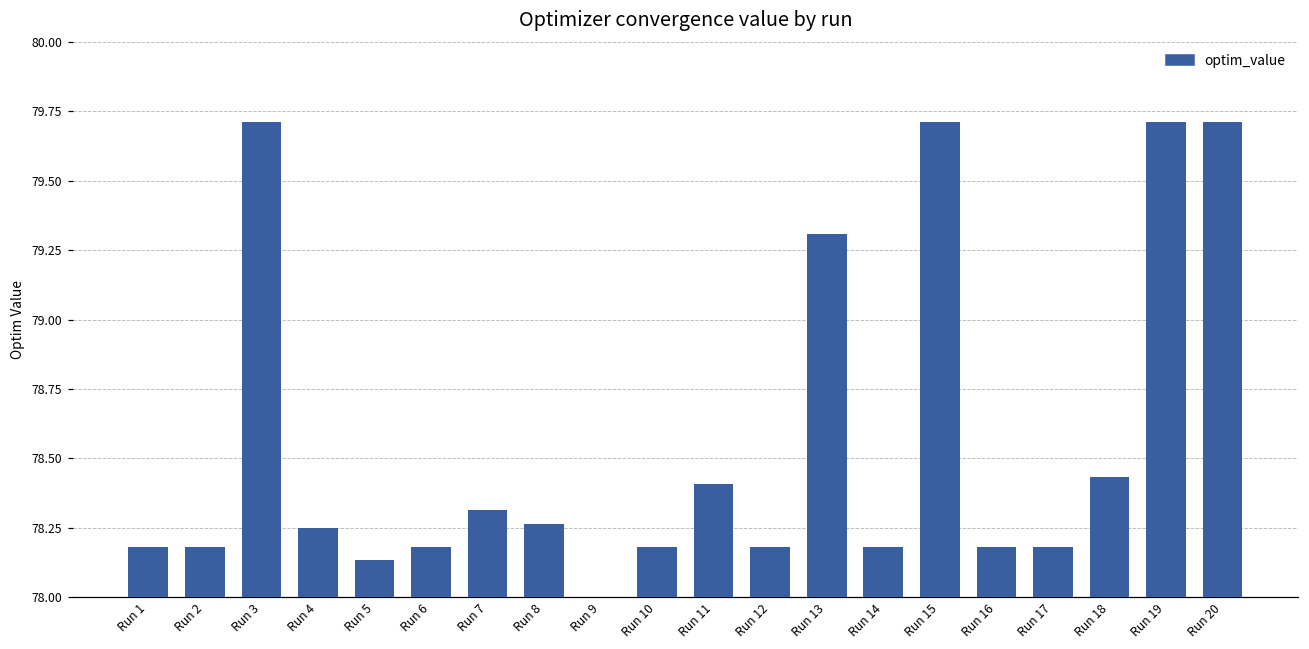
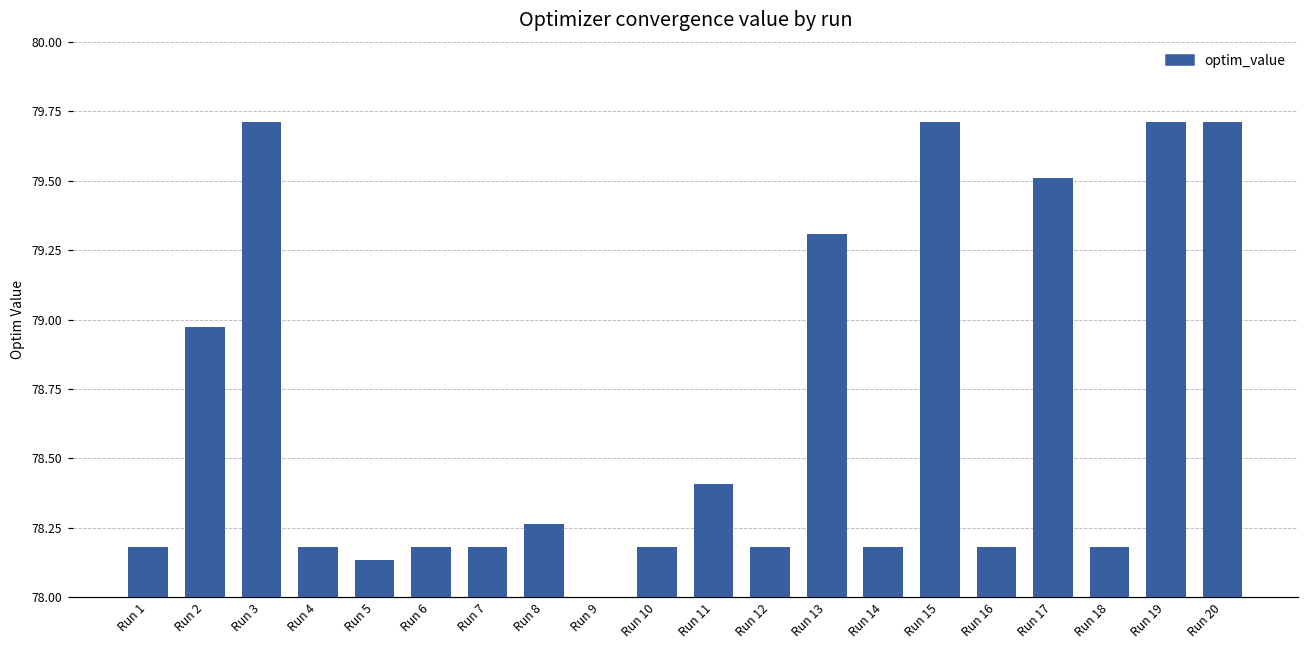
  {
    "Run 1": 78.18,
-   "Run 2": 78.18,
+   "Run 2": 78.97,
    "Run 3": 79.71,
-   "Run 4": 78.25,
+   "Run 4": 78.18,
    "Run 5": 78.13,
    "Run 6": 78.18,
-   "Run 7": 78.31,
+   "Run 7": 78.18,
    "Run 8": 78.26,
    "Run 10": 78.18,
    "Run 11": 78.41,
    "Run 12": 78.18,
    "Run 13": 79.31,
    "Run 14": 78.18,
    "Run 15": 79.71,
    "Run 16": 78.18,
-   "Run 17": 78.18,
-   "Run 18": 78.43,
+   "Run 17": 79.51,
+   "Run 18": 78.18,
    "Run 19": 79.71,
    "Run 20": 79.71
  }
